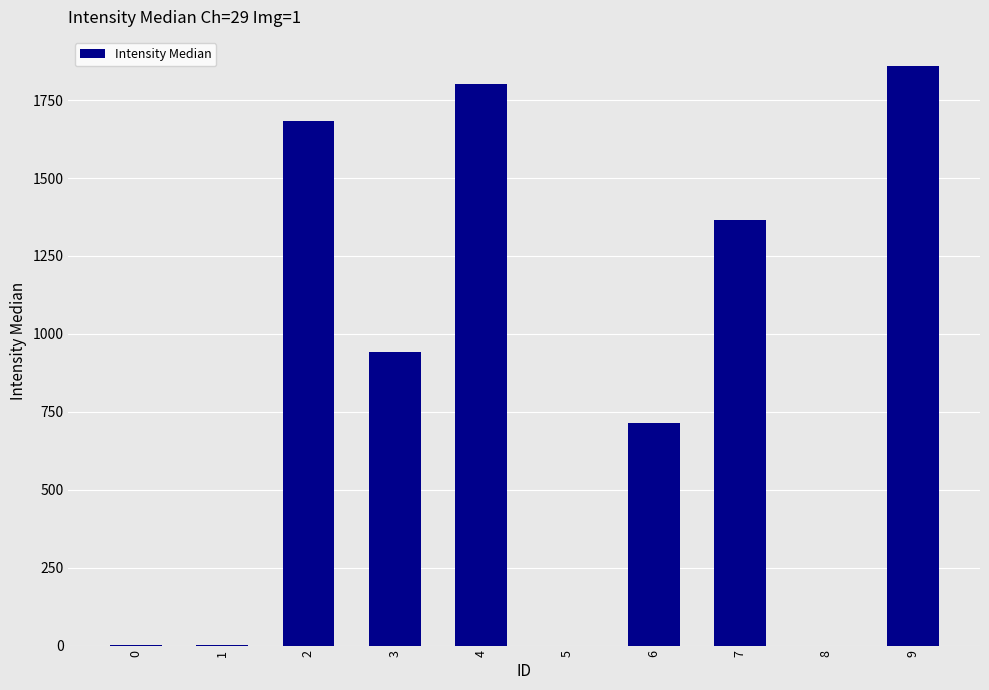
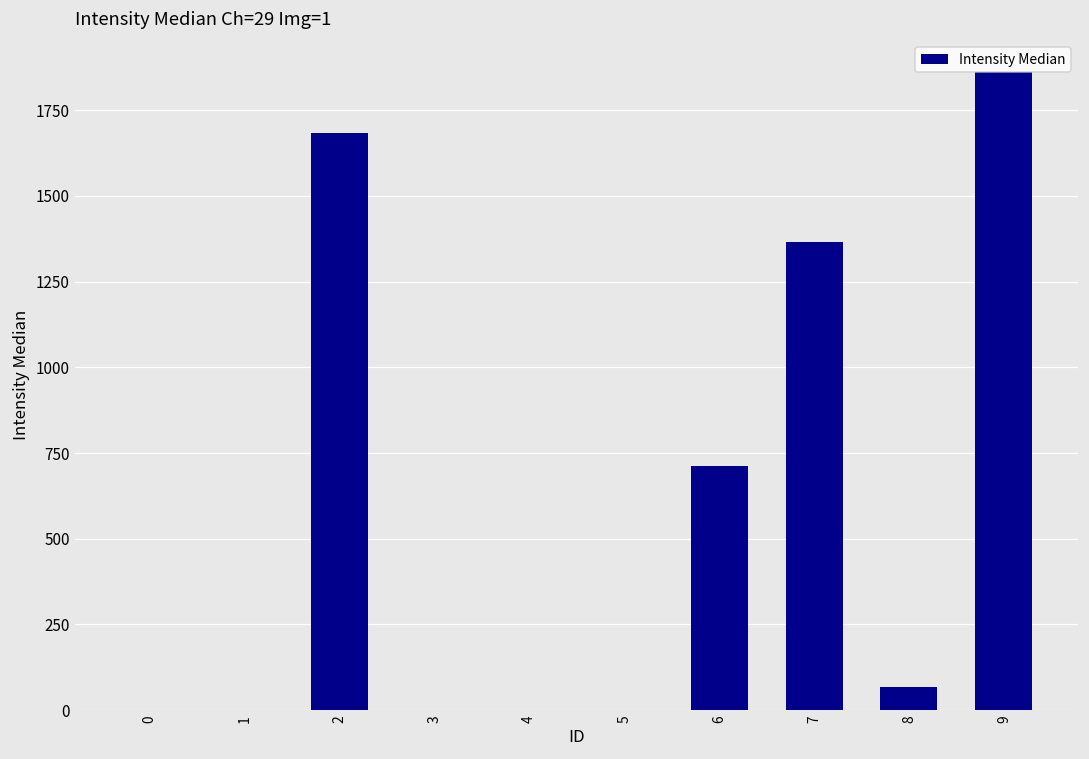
  {
    "2": 1680,
-   "3": 940,
-   "4": 1800,
+   "3": 0,
+   "4": 0,
    "6": 710,
    "7": 1370,
-   "8": 0,
+   "8": 70,
    "9": 1860
  }
